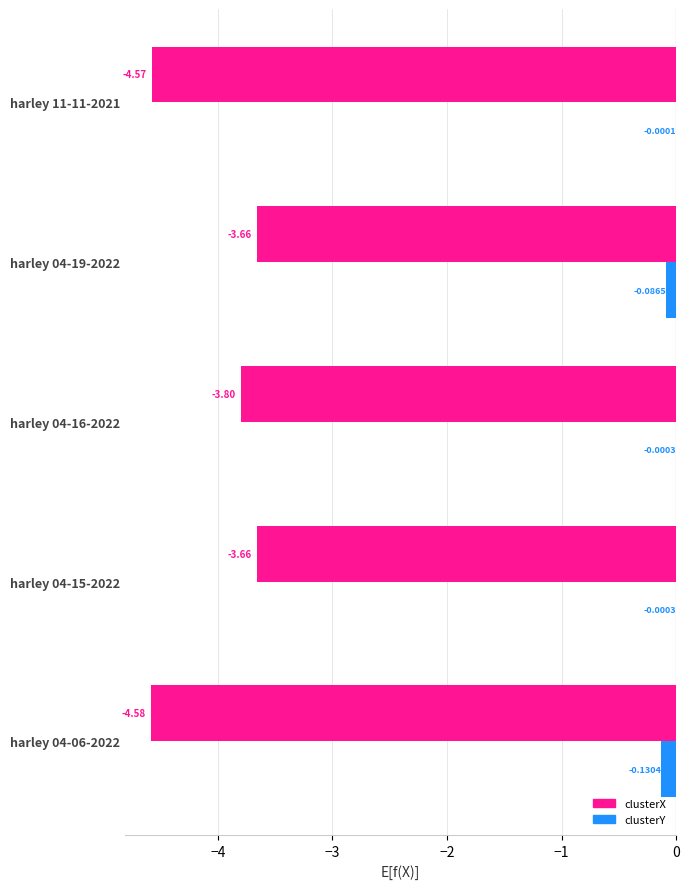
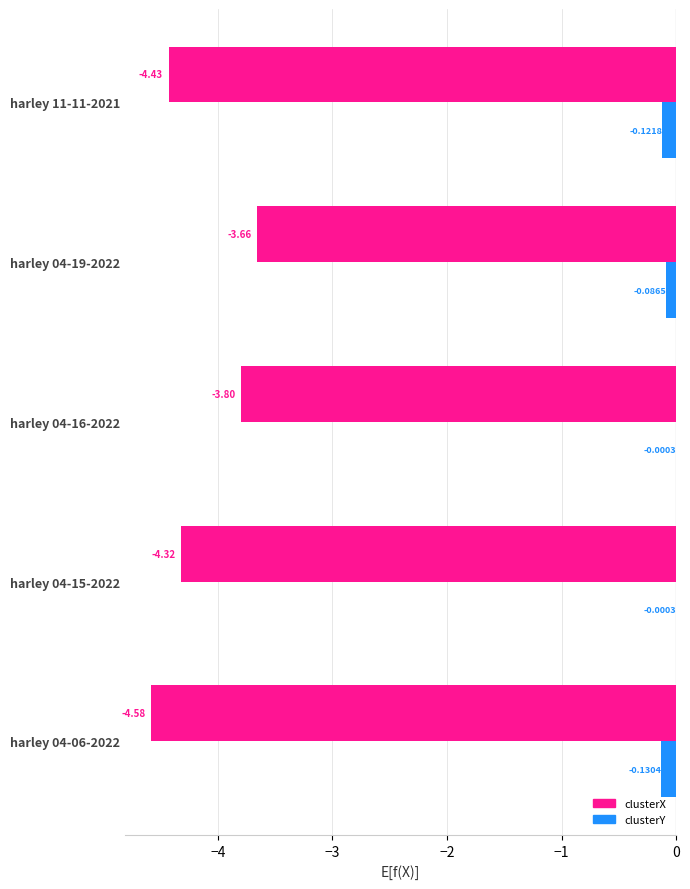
  {
    "clusterX": {
-     "harley 11-11-2021": -4.57,
+     "harley 11-11-2021": -4.43,
      "harley 04-19-2022": -3.66,
      "harley 04-16-2022": -3.80,
-     "harley 04-15-2022": -3.66,
+     "harley 04-15-2022": -4.32,
      "harley 04-06-2022": -4.58
    },
    "clusterY": {
-     "harley 11-11-2021": -0.0001,
+     "harley 11-11-2021": -0.1218,
      "harley 04-19-2022": -0.0865,
      "harley 04-16-2022": -0.0003,
      "harley 04-15-2022": -0.0003,
      "harley 04-06-2022": -0.1304
    }
  }
